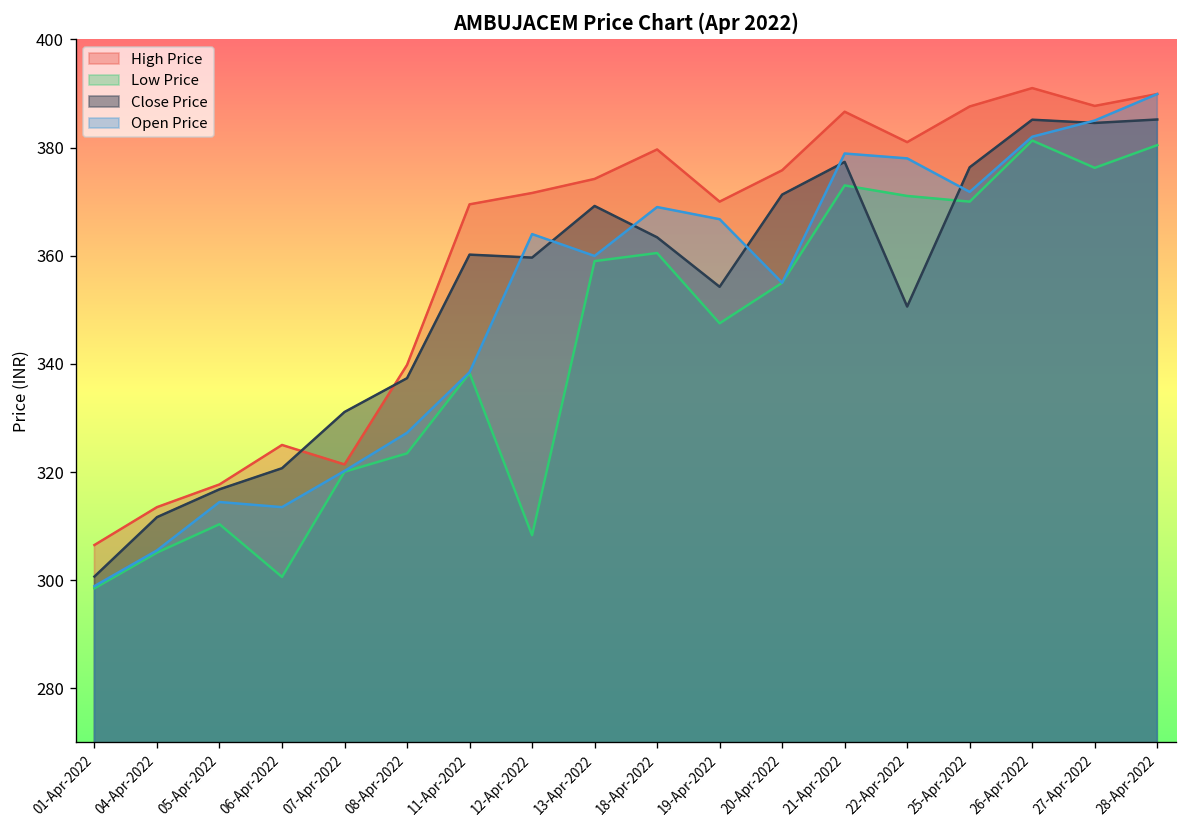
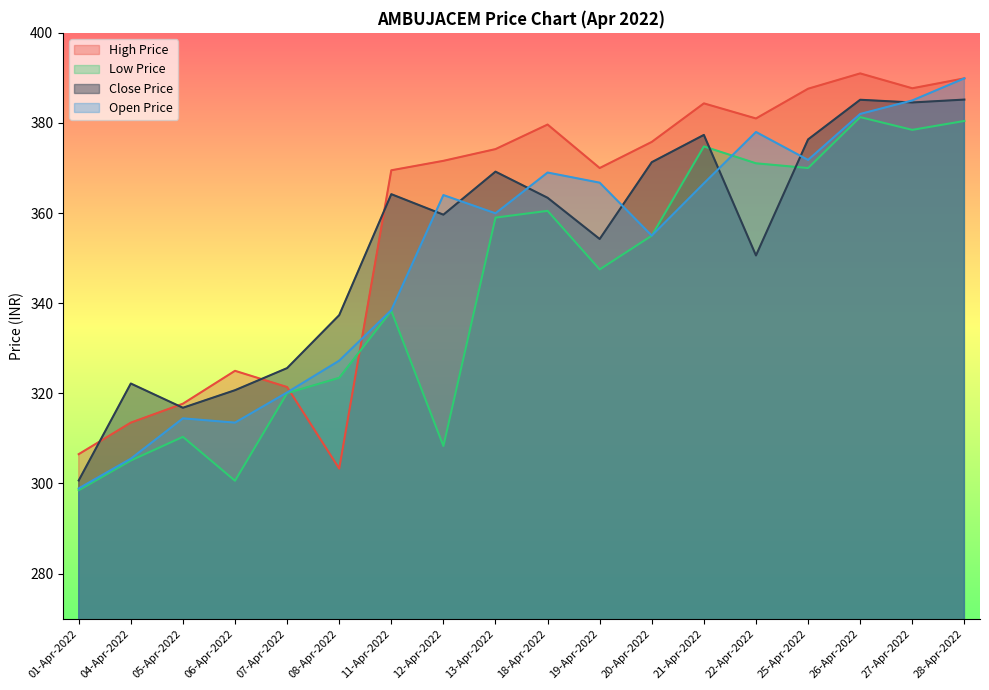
  {
    "High Price": {
      "01-Apr-2022": 307,
      "04-Apr-2022": 314,
      "05-Apr-2022": 318,
      "06-Apr-2022": 325,
      "07-Apr-2022": 321,
-     "08-Apr-2022": 340,
+     "08-Apr-2022": 303,
      "11-Apr-2022": 370,
      "12-Apr-2022": 372,
      "13-Apr-2022": 374,
      "18-Apr-2022": 380,
      "19-Apr-2022": 370,
      "20-Apr-2022": 376,
-     "21-Apr-2022": 387,
+     "21-Apr-2022": 384,
      "22-Apr-2022": 381,
      "25-Apr-2022": 388,
      "26-Apr-2022": 391,
      "27-Apr-2022": 388
    },
    "Low Price": {
      "05-Apr-2022": 310,
      "06-Apr-2022": 301,
      "08-Apr-2022": 323,
      "12-Apr-2022": 308,
      "13-Apr-2022": 359,
      "18-Apr-2022": 361,
      "19-Apr-2022": 348,
-     "21-Apr-2022": 373,
+     "21-Apr-2022": 375,
      "22-Apr-2022": 371,
      "25-Apr-2022": 370,
      "26-Apr-2022": 381,
-     "27-Apr-2022": 376,
+     "27-Apr-2022": 378,
      "28-Apr-2022": 380
    },
    "Close Price": {
      "01-Apr-2022": 301,
-     "04-Apr-2022": 312,
+     "04-Apr-2022": 322,
      "05-Apr-2022": 317,
      "06-Apr-2022": 321,
-     "07-Apr-2022": 331,
+     "07-Apr-2022": 326,
      "08-Apr-2022": 337,
-     "11-Apr-2022": 360,
+     "11-Apr-2022": 364,
      "12-Apr-2022": 360,
      "13-Apr-2022": 369,
      "18-Apr-2022": 363,
      "19-Apr-2022": 354,
      "20-Apr-2022": 371,
      "21-Apr-2022": 377,
      "22-Apr-2022": 351,
      "25-Apr-2022": 376,
      "26-Apr-2022": 385,
      "28-Apr-2022": 385
    },
    "Open Price": {
      "05-Apr-2022": 314,
      "06-Apr-2022": 314,
      "08-Apr-2022": 327,
      "12-Apr-2022": 364,
      "13-Apr-2022": 360,
      "18-Apr-2022": 369,
      "19-Apr-2022": 367,
-     "21-Apr-2022": 379,
+     "21-Apr-2022": 367,
      "22-Apr-2022": 378,
      "25-Apr-2022": 372,
      "26-Apr-2022": 382
    }
  }
